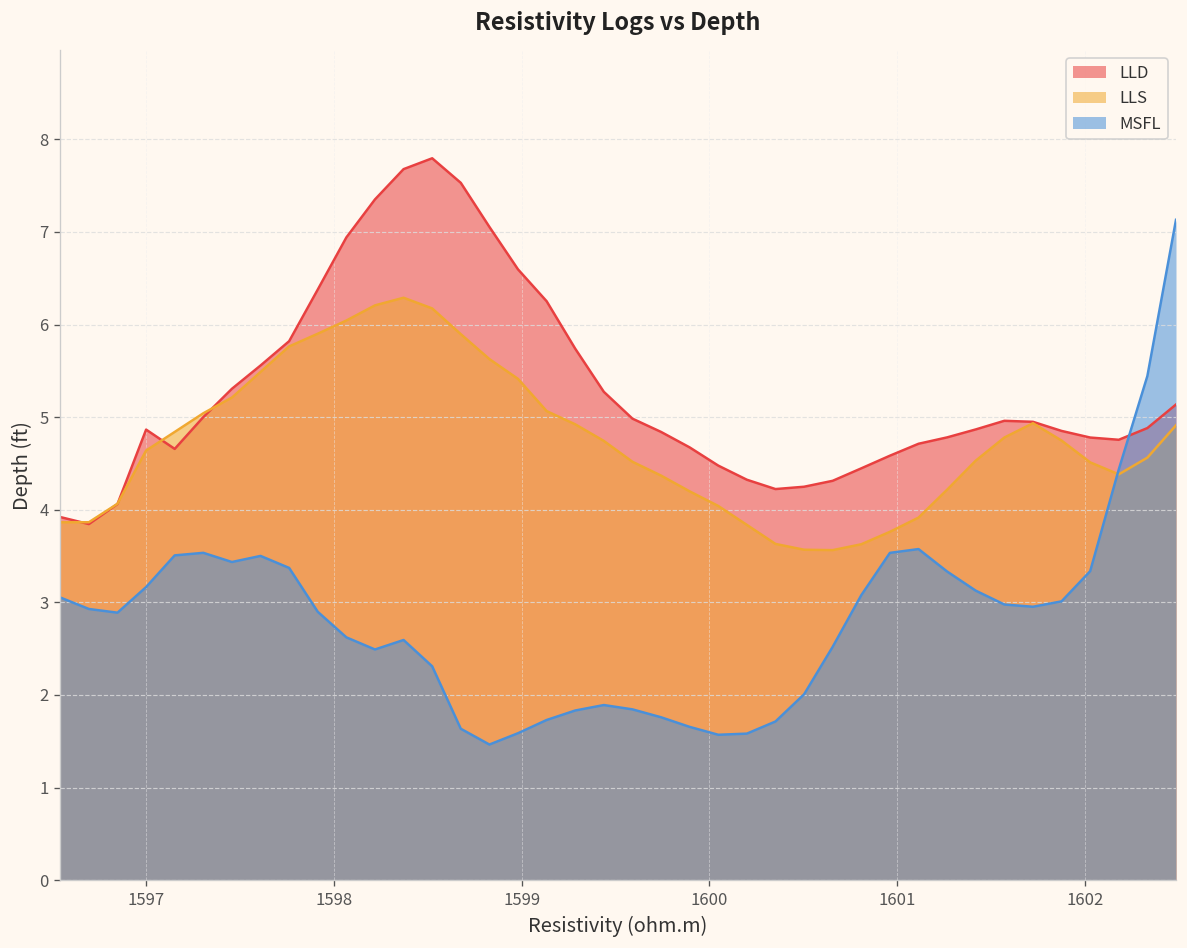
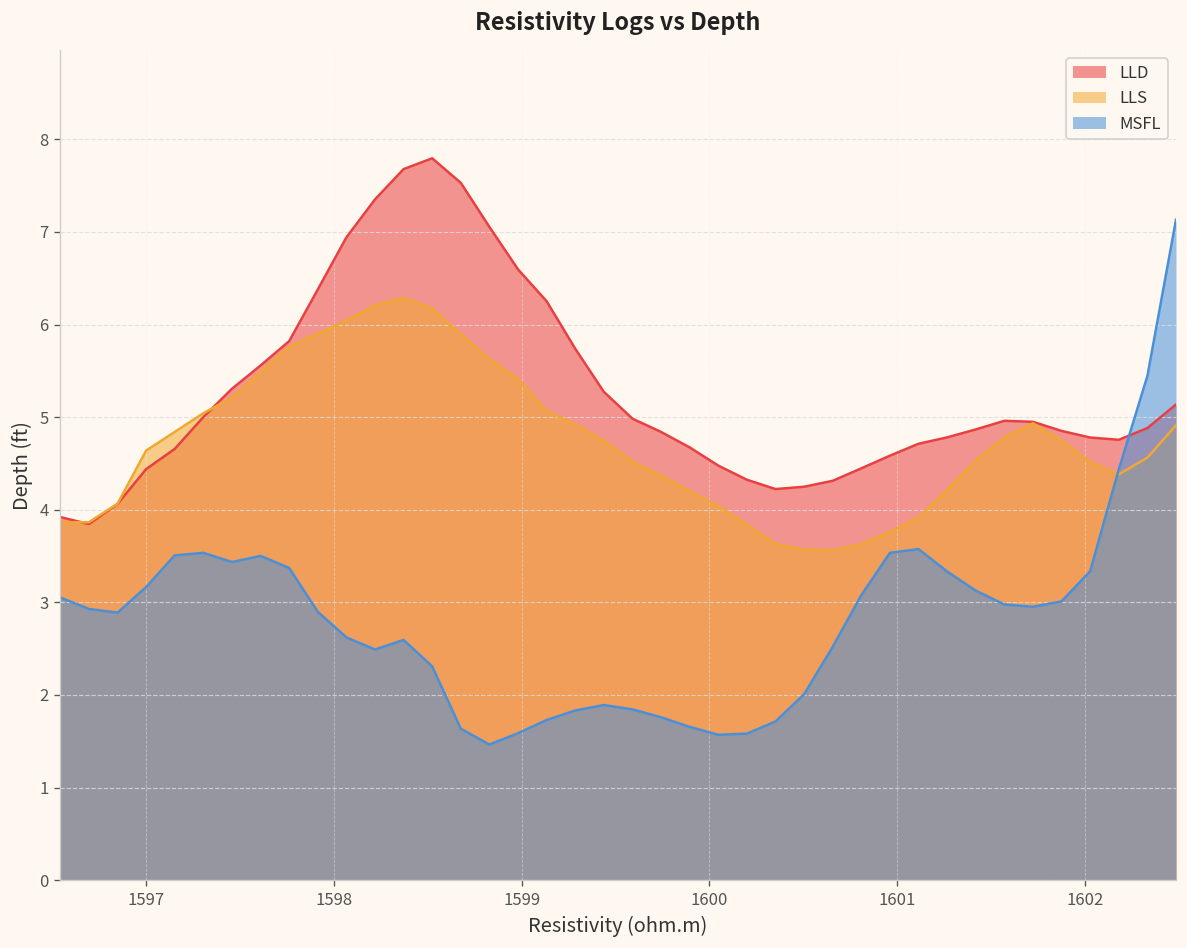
  {
    "LLD": {
-     "1597": 4.9
+     "1597": 4.4
    },
    "LLS": {
      "1597": 4.6
    },
    "MSFL": {
      "1597": 3.2
    }
  }
